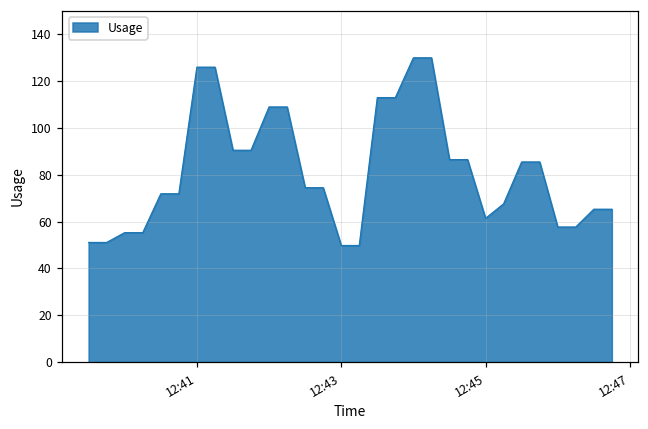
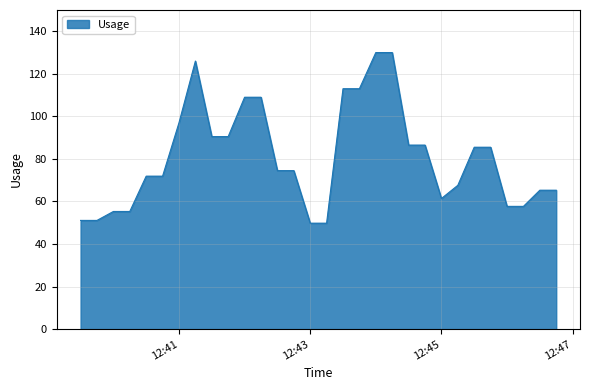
  {
-   "12:41": 126,
+   "12:41": 97,
    "12:43": 50,
    "12:45": 61
  }
